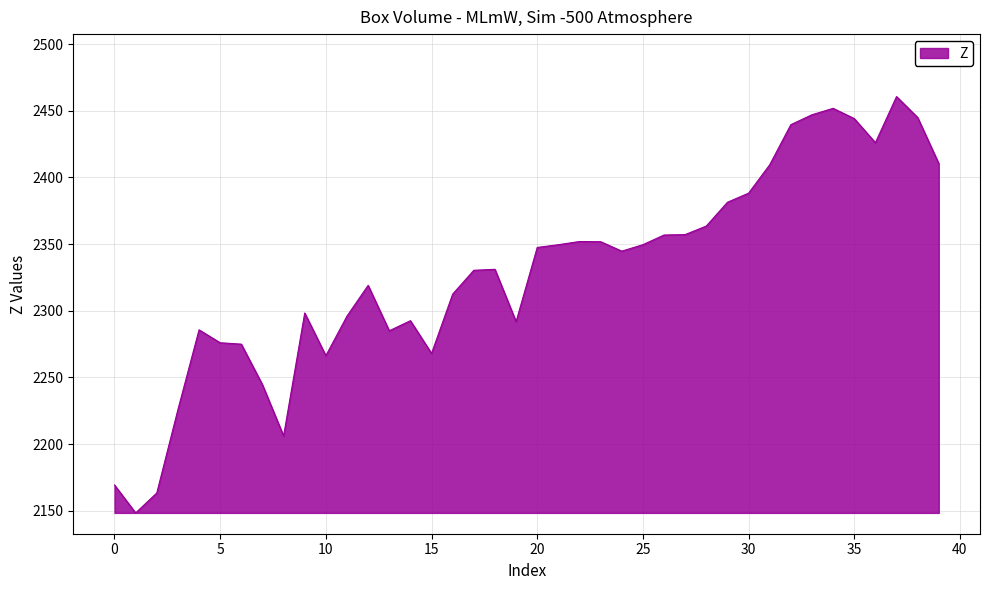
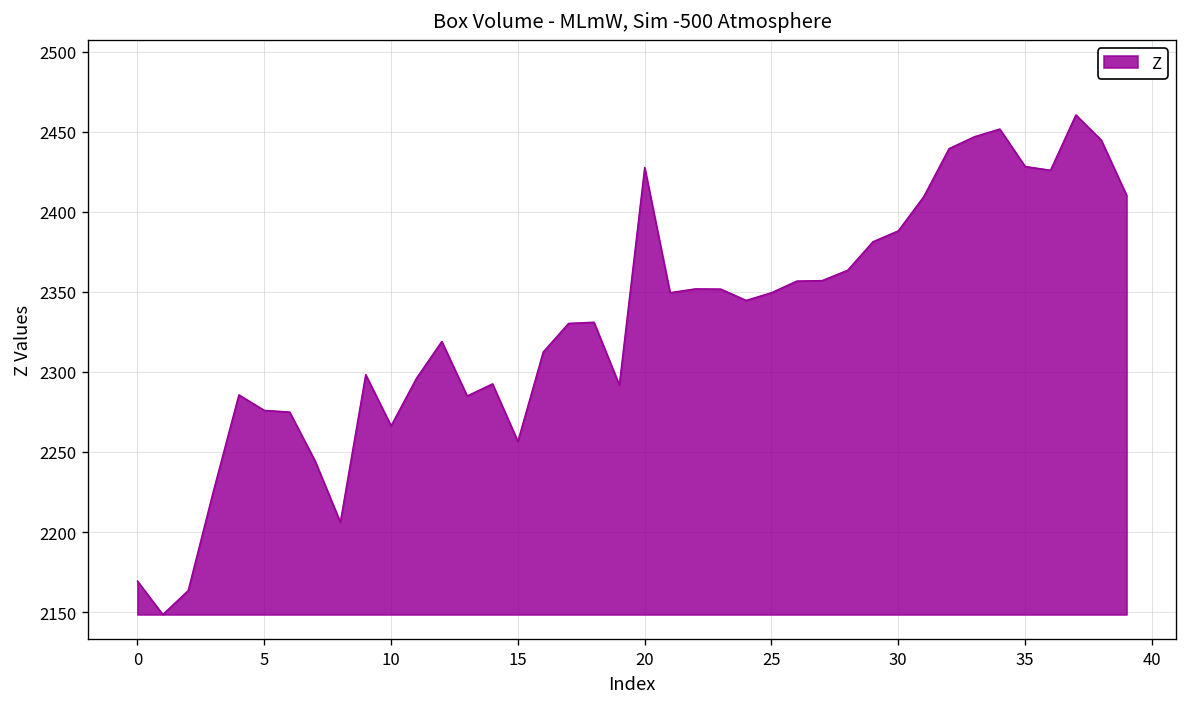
  {
    "0": 2169,
    "5": 2276,
    "10": 2266,
-   "15": 2268,
-   "20": 2348,
+   "15": 2257,
+   "20": 2428,
    "25": 2350,
    "30": 2388,
-   "35": 2444
+   "35": 2428
  }
